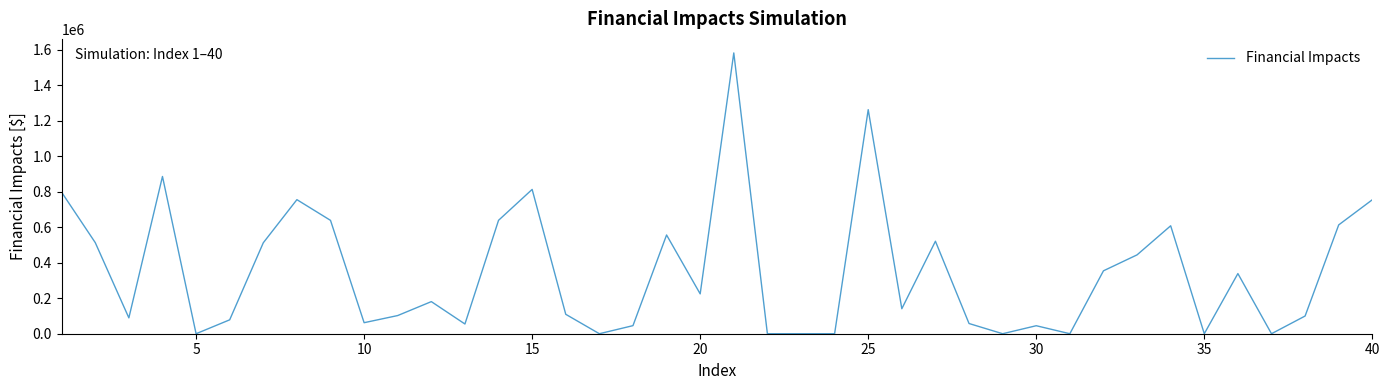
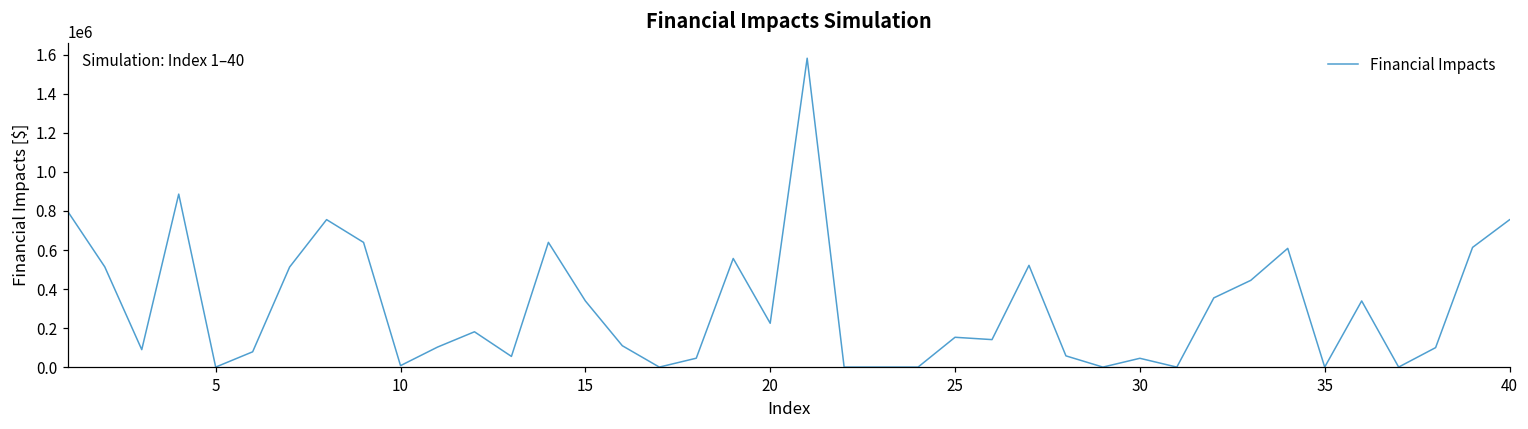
  {
    "5": 0,
-   "10": 60000,
-   "15": 810000,
+   "10": 10000,
+   "15": 340000,
    "20": 220000,
-   "25": 1260000,
+   "25": 150000,
    "30": 50000,
    "35": 0,
    "40": 760000
  }
